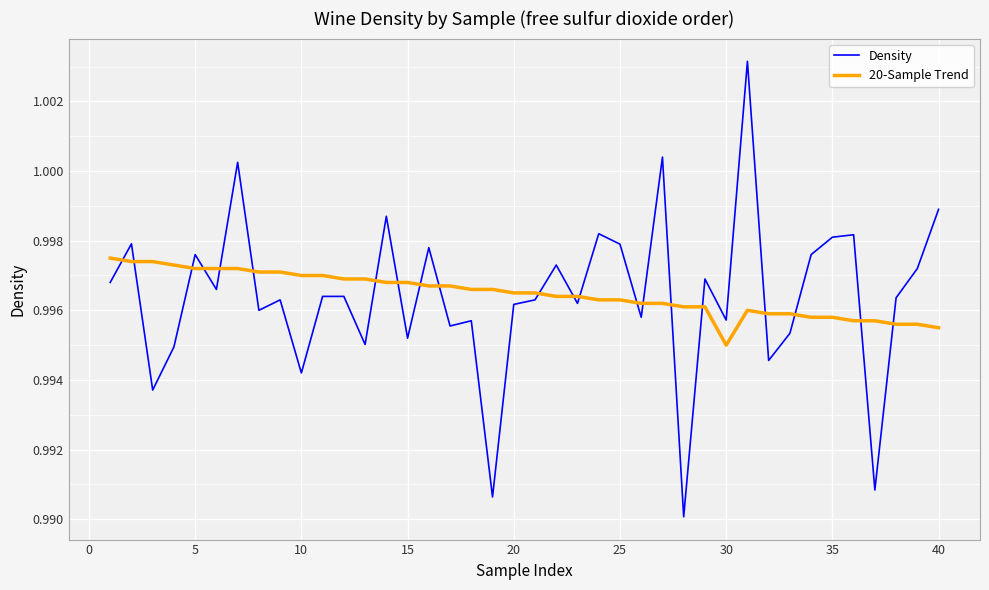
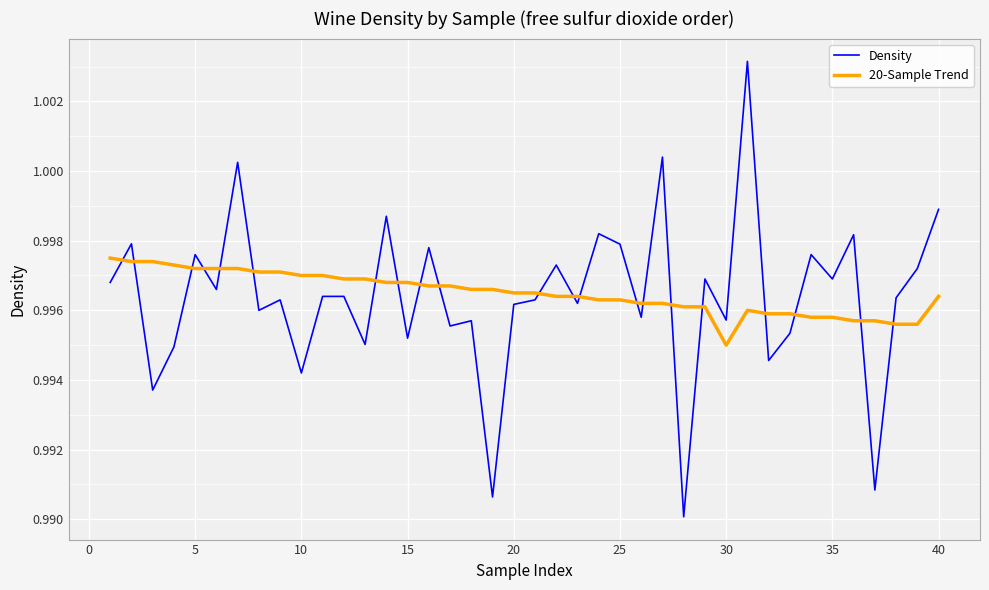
  {
    "Density": {
      "5": 0.9976,
      "10": 0.9942,
      "15": 0.9952,
      "20": 0.9962,
      "25": 0.9979,
      "30": 0.9957,
-     "35": 0.9981,
+     "35": 0.9969,
      "40": 0.9989
    },
    "20-Sample Trend": {
      "5": 0.9972,
      "10": 0.9970,
      "15": 0.9968,
      "20": 0.9965,
      "25": 0.9963,
      "30": 0.9950,
      "35": 0.9958,
-     "40": 0.9955
+     "40": 0.9964
    }
  }
